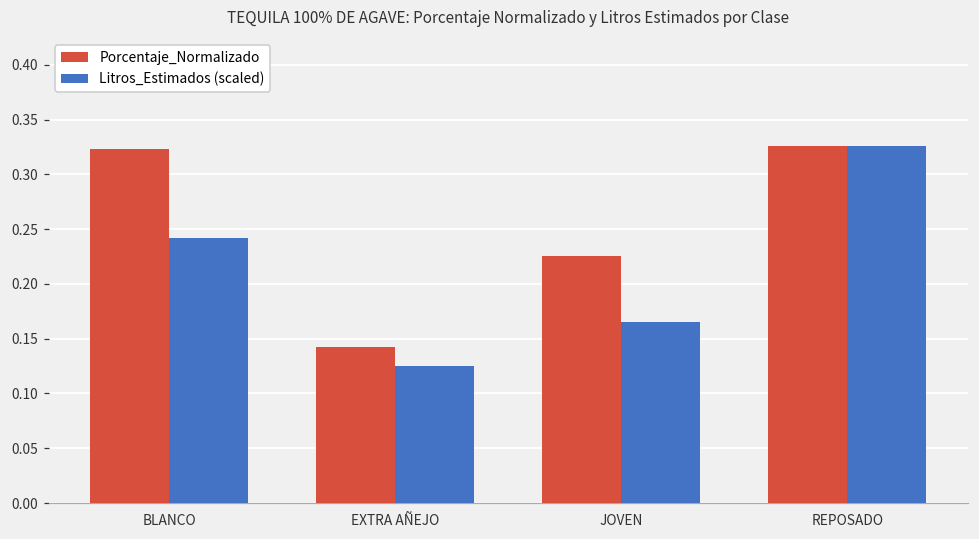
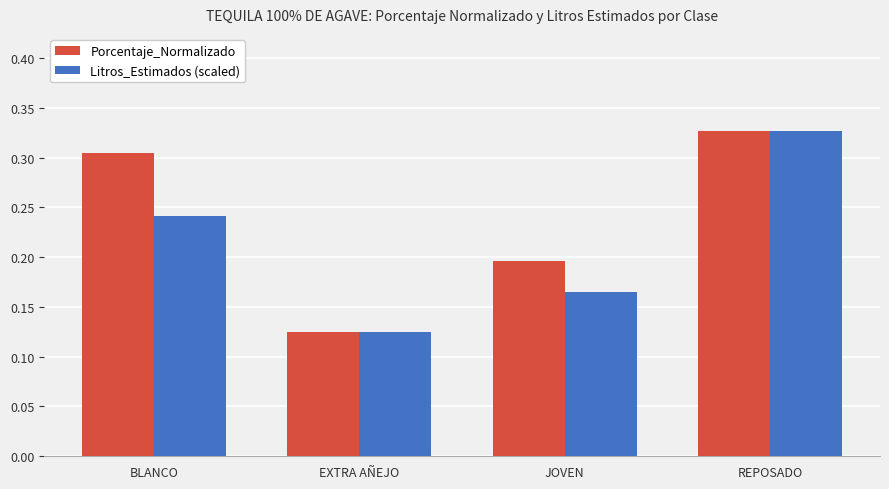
  {
    "Porcentaje_Normalizado": {
-     "BLANCO": 0.32,
-     "EXTRA AÑEJO": 0.14,
-     "JOVEN": 0.23,
+     "BLANCO": 0.30,
+     "EXTRA AÑEJO": 0.13,
+     "JOVEN": 0.20,
      "REPOSADO": 0.33
    },
    "Litros_Estimados (scaled)": {
      "BLANCO": 0.24,
      "EXTRA AÑEJO": 0.13,
      "JOVEN": 0.16,
      "REPOSADO": 0.33
    }
  }
